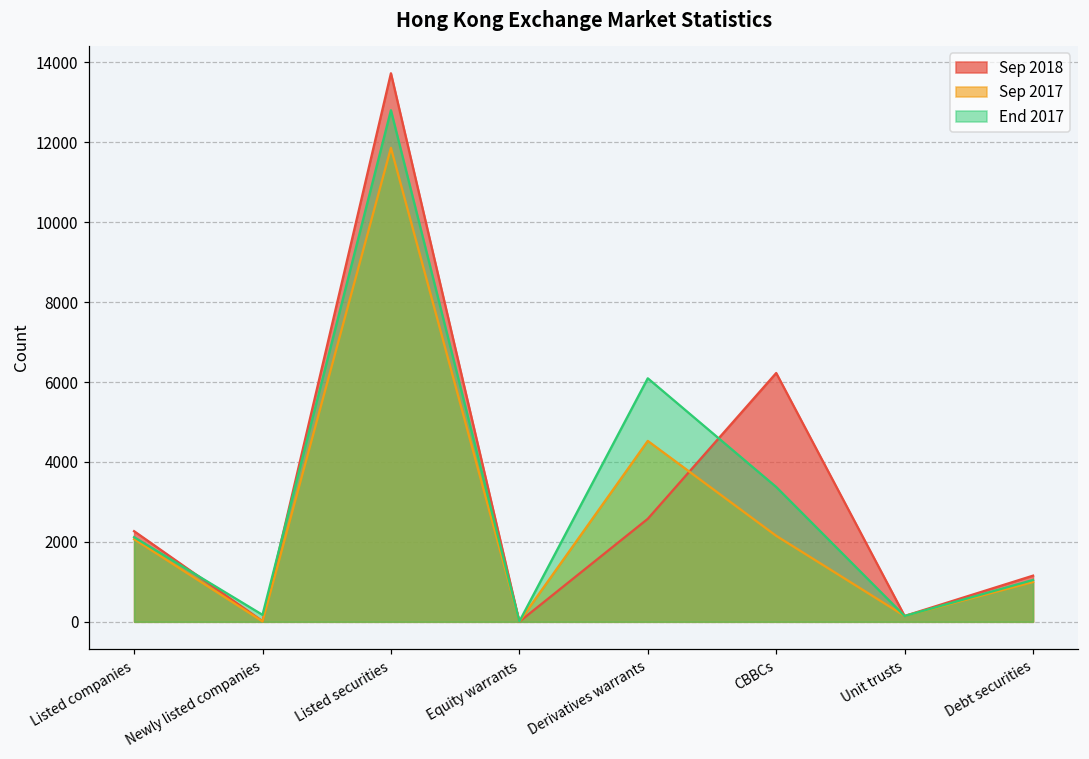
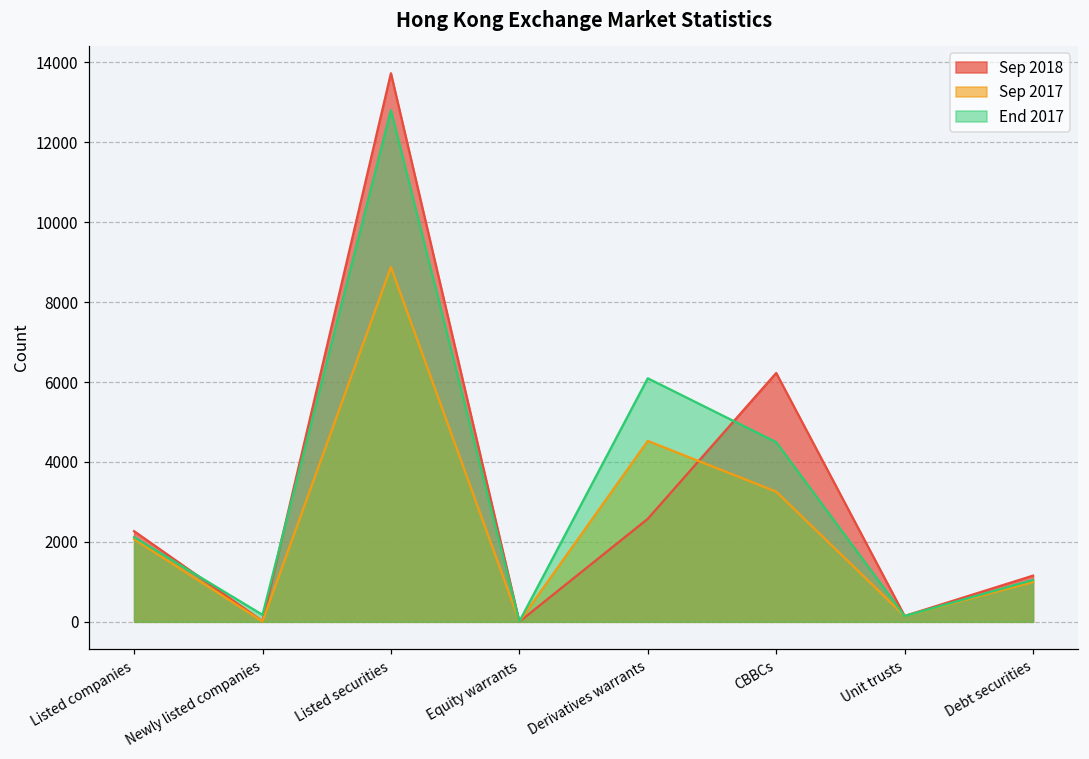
  {
    "Sep 2018": {
      "Listed companies": 2300,
      "Listed securities": 13700,
      "Derivatives warrants": 2600,
      "CBBCs": 6200,
      "Debt securities": 1200
    },
    "Sep 2017": {
-     "Listed securities": 11900,
+     "Listed securities": 8900,
      "Derivatives warrants": 4500,
-     "CBBCs": 2200
+     "CBBCs": 3300
    },
    "End 2017": {
      "Newly listed companies": 200,
      "Listed securities": 12800,
      "Derivatives warrants": 6100,
-     "CBBCs": 3400
+     "CBBCs": 4500
    }
  }
